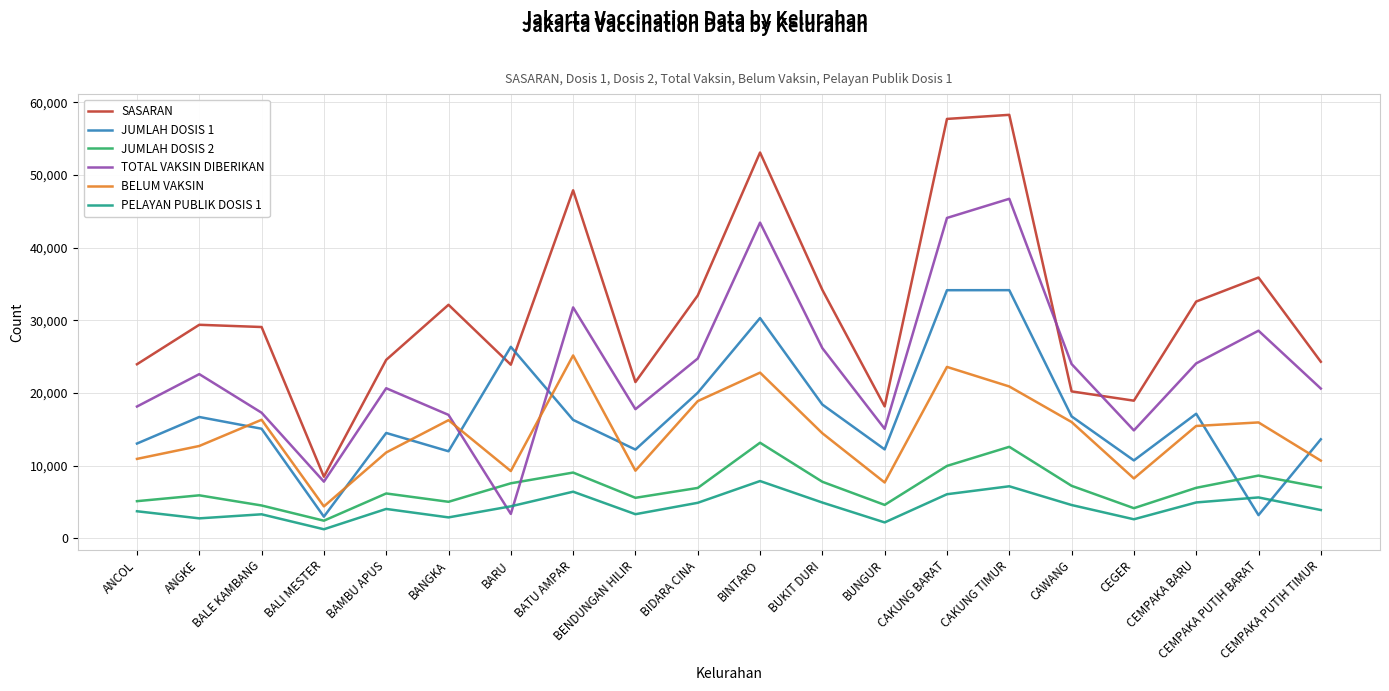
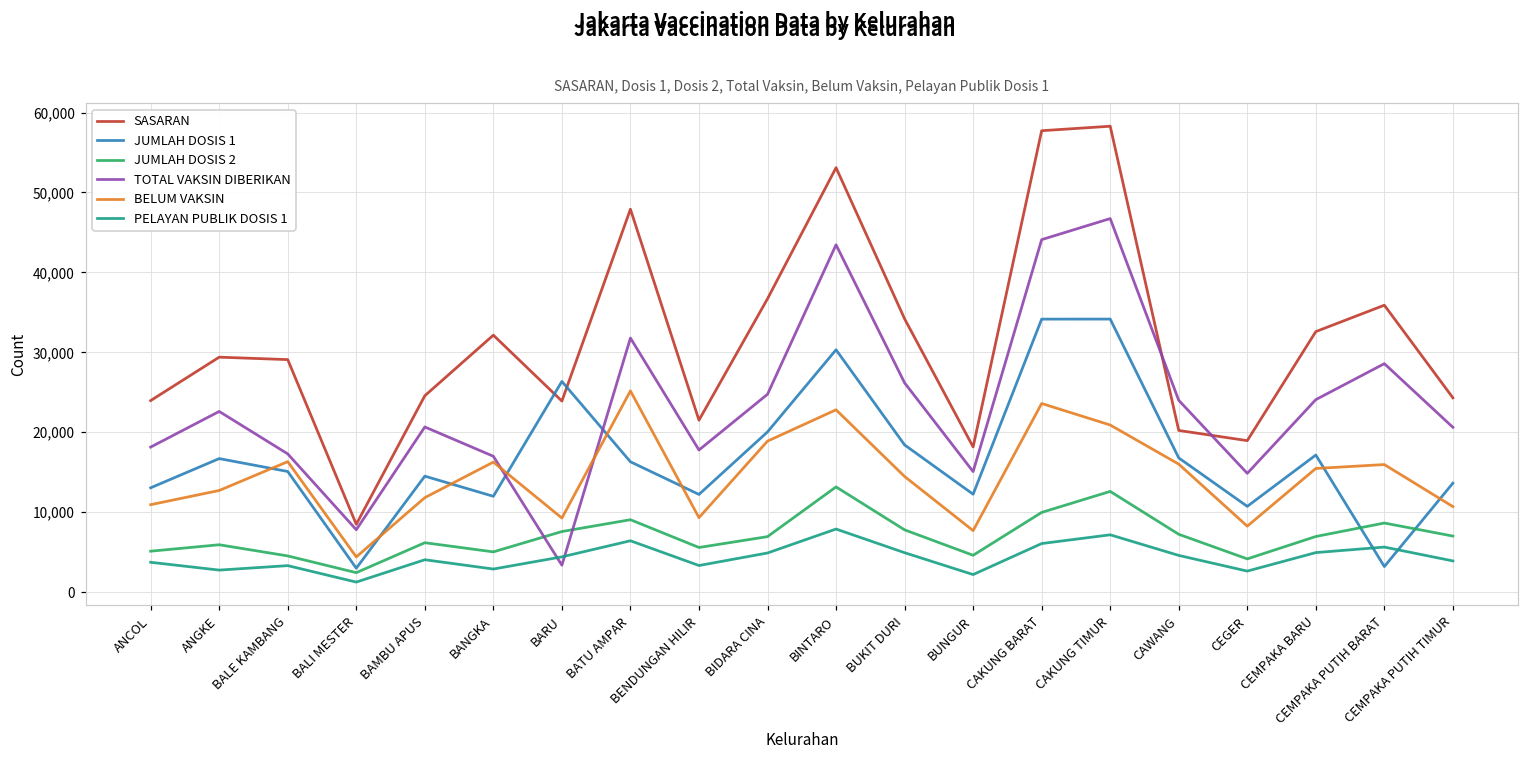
  {
    "SASARAN": {
      "ANCOL": "24,000",
      "ANGKE": "29,000",
      "BALE KAMBANG": "29,000",
      "BALI MESTER": "8,000",
      "BAMBU APUS": "25,000",
      "BANGKA": "32,000",
      "BARU": "24,000",
      "BATU AMPAR": "48,000",
      "BENDUNGAN HILIR": "21,000",
-     "BIDARA CINA": "33,000",
+     "BIDARA CINA": "37,000",
      "BINTARO": "53,000",
      "BUKIT DURI": "34,000",
      "BUNGUR": "18,000",
      "CAKUNG BARAT": "58,000",
      "CAKUNG TIMUR": "58,000",
      "CAWANG": "20,000",
      "CEGER": "19,000",
      "CEMPAKA BARU": "33,000",
      "CEMPAKA PUTIH BARAT": "36,000",
      "CEMPAKA PUTIH TIMUR": "24,000"
    },
    "JUMLAH DOSIS 1": {
      "ANCOL": "13,000",
      "ANGKE": "17,000",
      "BALE KAMBANG": "15,000",
      "BALI MESTER": "3,000",
      "BAMBU APUS": "14,000",
      "BANGKA": "12,000",
      "BARU": "26,000",
      "BATU AMPAR": "16,000",
      "BENDUNGAN HILIR": "12,000",
      "BIDARA CINA": "20,000",
      "BINTARO": "30,000",
      "BUKIT DURI": "18,000",
      "BUNGUR": "12,000",
      "CAKUNG BARAT": "34,000",
      "CAKUNG TIMUR": "34,000",
      "CAWANG": "17,000",
      "CEGER": "11,000",
      "CEMPAKA BARU": "17,000",
      "CEMPAKA PUTIH BARAT": "3,000",
      "CEMPAKA PUTIH TIMUR": "14,000"
    },
    "TOTAL VAKSIN DIBERIKAN": {
      "ANCOL": "18,000",
      "ANGKE": "23,000",
      "BALE KAMBANG": "17,000",
      "BALI MESTER": "8,000",
      "BAMBU APUS": "21,000",
      "BANGKA": "17,000",
      "BARU": "3,000",
      "BATU AMPAR": "32,000",
      "BENDUNGAN HILIR": "18,000",
      "BIDARA CINA": "25,000",
      "BINTARO": "43,000",
      "BUKIT DURI": "26,000",
      "BUNGUR": "15,000",
      "CAKUNG BARAT": "44,000",
      "CAKUNG TIMUR": "47,000",
      "CAWANG": "24,000",
      "CEGER": "15,000",
      "CEMPAKA BARU": "24,000",
      "CEMPAKA PUTIH BARAT": "29,000",
      "CEMPAKA PUTIH TIMUR": "21,000"
    },
    "BELUM VAKSIN": {
      "ANCOL": "11,000",
      "ANGKE": "13,000",
      "BALE KAMBANG": "16,000",
      "BALI MESTER": "4,000",
      "BAMBU APUS": "12,000",
      "BANGKA": "16,000",
      "BARU": "9,000",
      "BATU AMPAR": "25,000",
      "BENDUNGAN HILIR": "9,000",
      "BIDARA CINA": "19,000",
      "BINTARO": "23,000",
      "BUKIT DURI": "14,000",
      "BUNGUR": "8,000",
      "CAKUNG BARAT": "24,000",
      "CAKUNG TIMUR": "21,000",
      "CAWANG": "16,000",
      "CEGER": "8,000",
      "CEMPAKA BARU": "15,000",
      "CEMPAKA PUTIH BARAT": "16,000",
      "CEMPAKA PUTIH TIMUR": "11,000"
    }
  }
